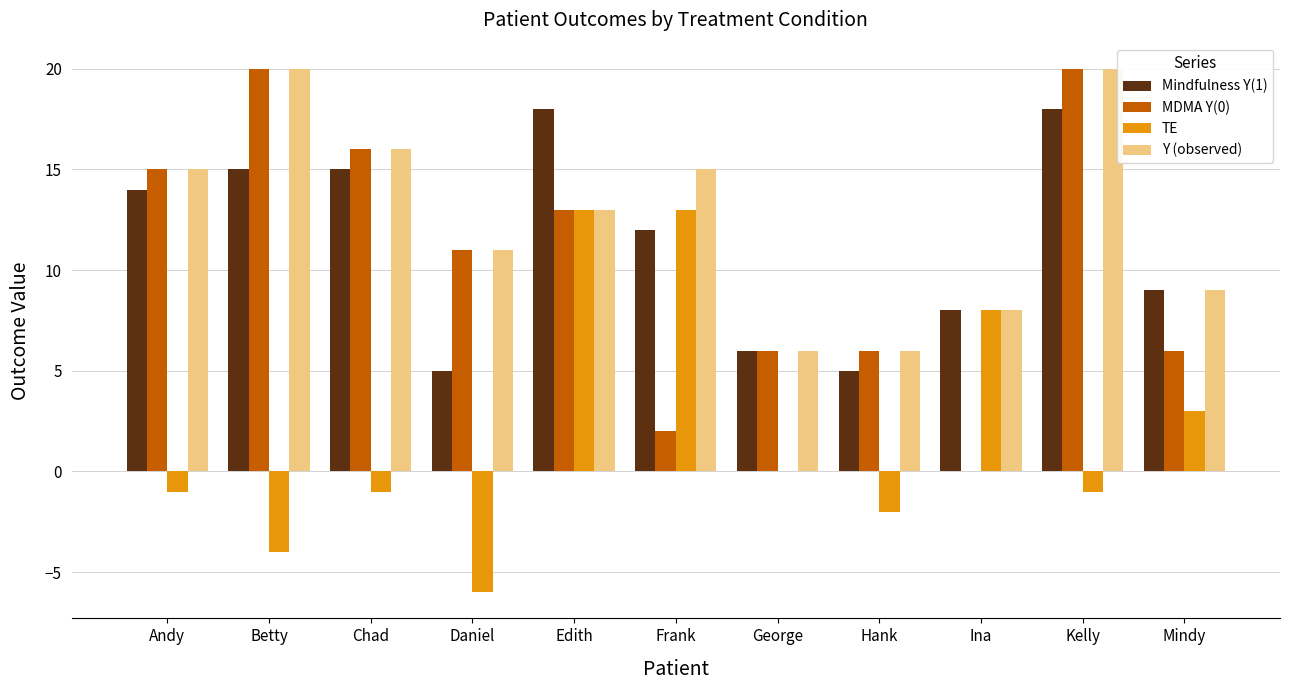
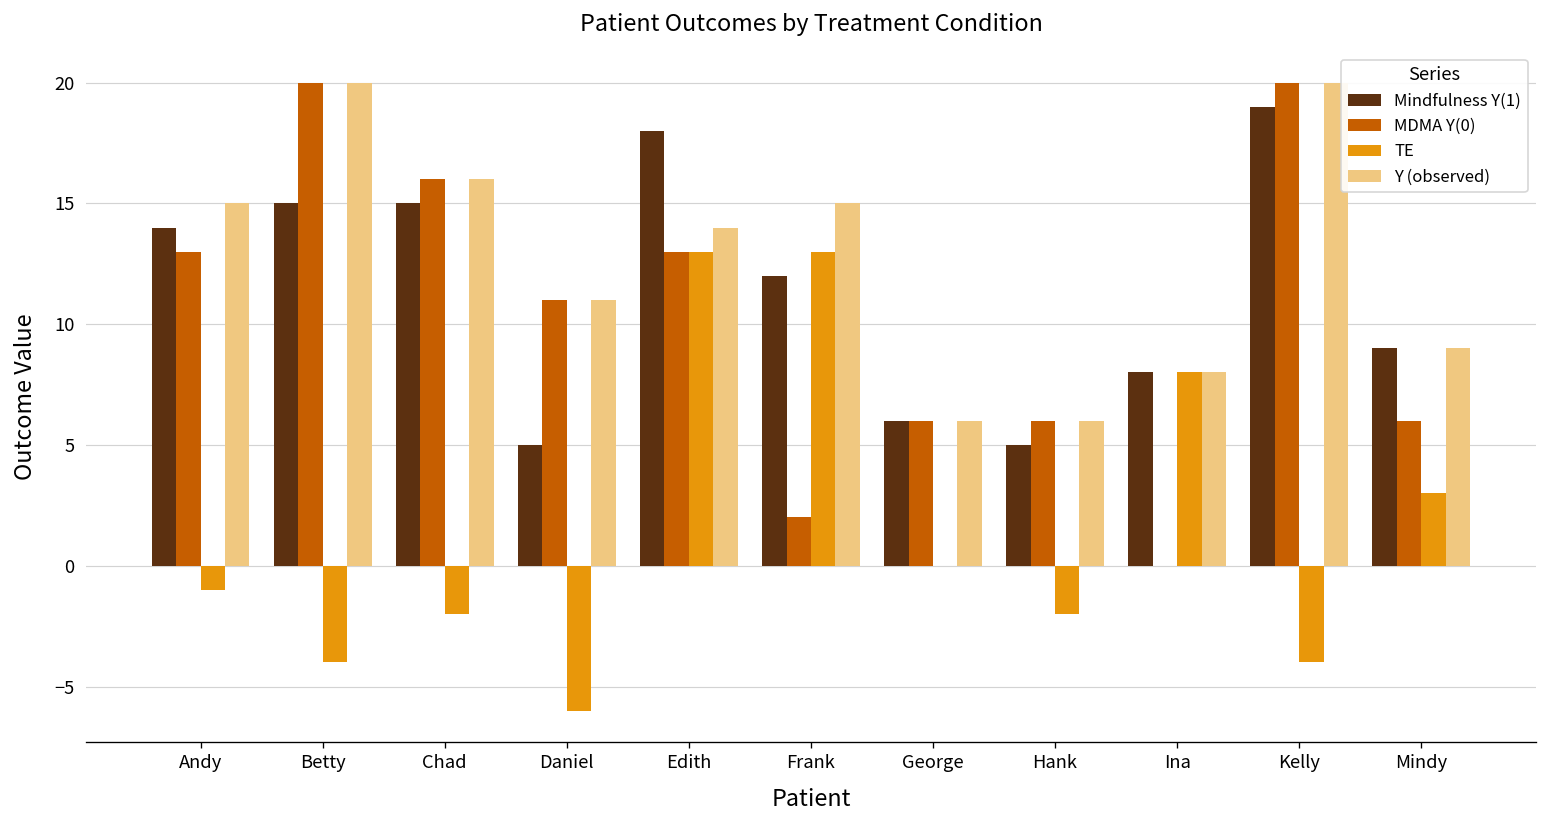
  {
    "Mindfulness Y(1)": {
      "Andy": 14,
      "Betty": 15,
      "Chad": 15,
      "Daniel": 5,
      "Edith": 18,
      "Frank": 12,
      "George": 6,
      "Hank": 5,
      "Ina": 8,
-     "Kelly": 18,
+     "Kelly": 19,
      "Mindy": 9
    },
    "MDMA Y(0)": {
-     "Andy": 15,
+     "Andy": 13,
      "Betty": 20,
      "Chad": 16,
      "Daniel": 11,
      "Edith": 13,
      "Frank": 2,
      "George": 6,
      "Hank": 6,
      "Ina": 0,
      "Kelly": 20,
      "Mindy": 6
    },
    "TE": {
      "Andy": -1,
      "Betty": -4,
-     "Chad": -1,
+     "Chad": -2,
      "Daniel": -6,
      "Edith": 13,
      "Frank": 13,
      "George": 0,
      "Hank": -2,
      "Ina": 8,
-     "Kelly": -1,
+     "Kelly": -4,
      "Mindy": 3
    },
    "Y (observed)": {
      "Andy": 15,
      "Betty": 20,
      "Chad": 16,
      "Daniel": 11,
-     "Edith": 13,
+     "Edith": 14,
      "Frank": 15,
      "George": 6,
      "Hank": 6,
      "Ina": 8,
      "Kelly": 20,
      "Mindy": 9
    }
  }
